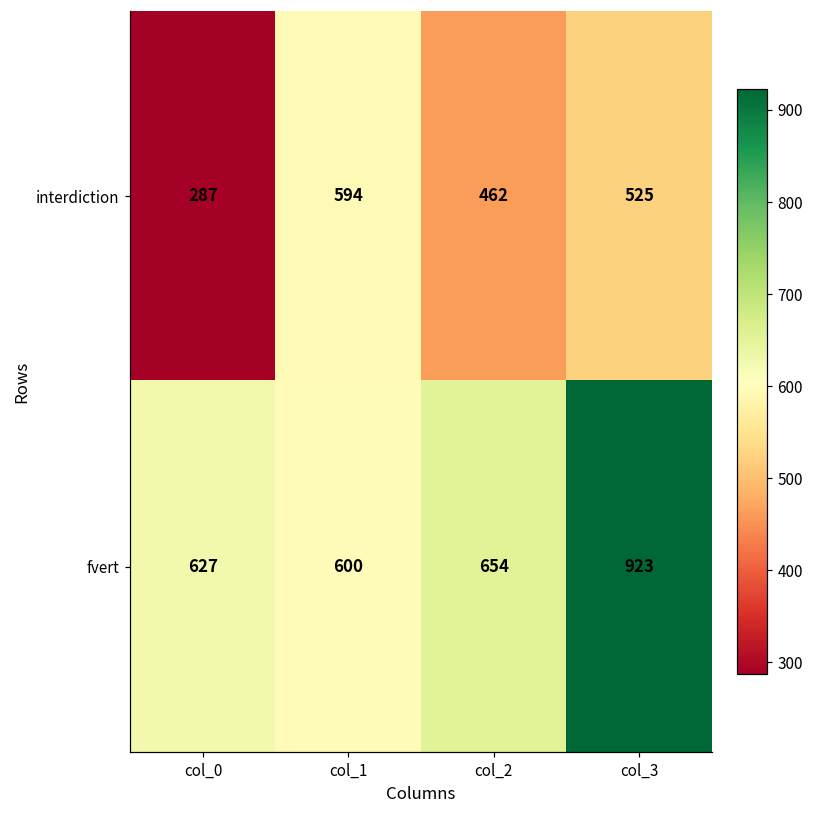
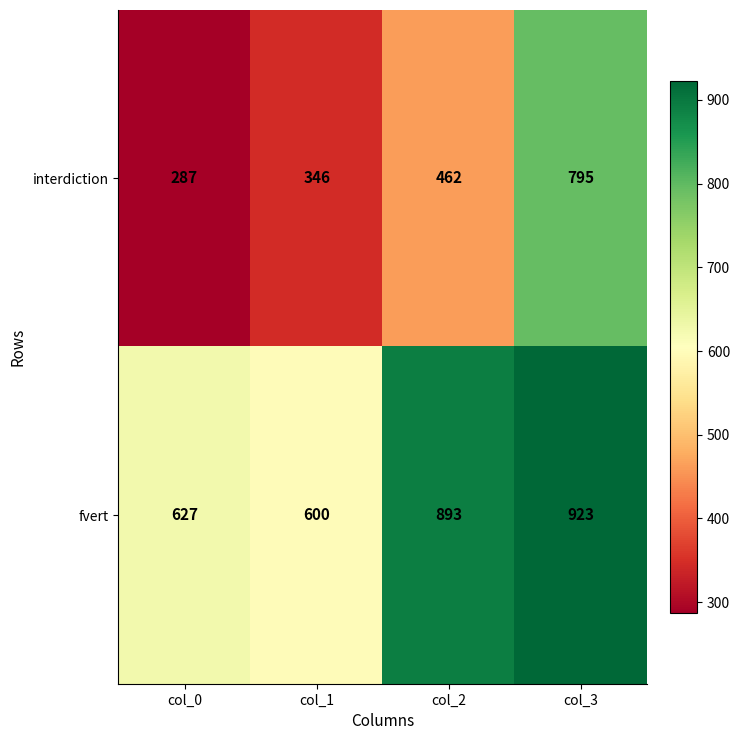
  {
    "interdiction": {
      "col_0": 287,
-     "col_1": 594,
+     "col_1": 346,
      "col_2": 462,
-     "col_3": 525
+     "col_3": 795
    },
    "fvert": {
      "col_0": 627,
      "col_1": 600,
-     "col_2": 654,
+     "col_2": 893,
      "col_3": 923
    }
  }
